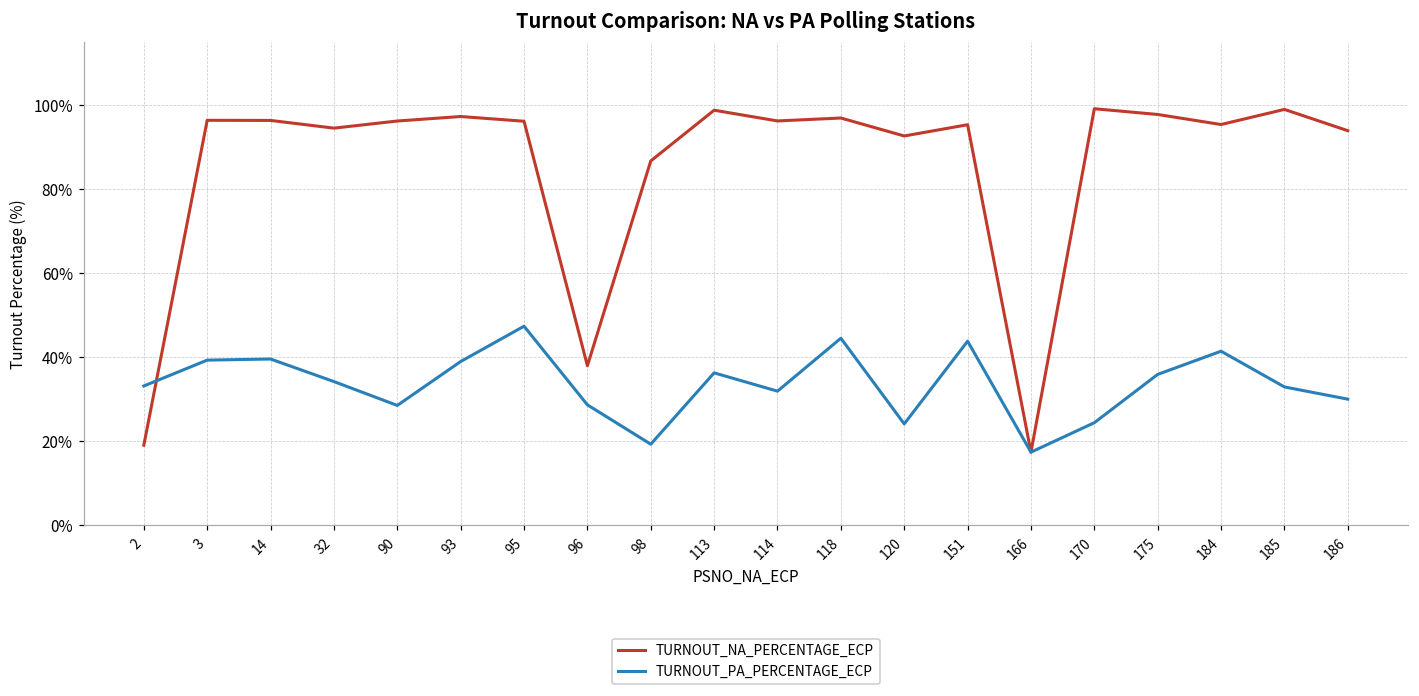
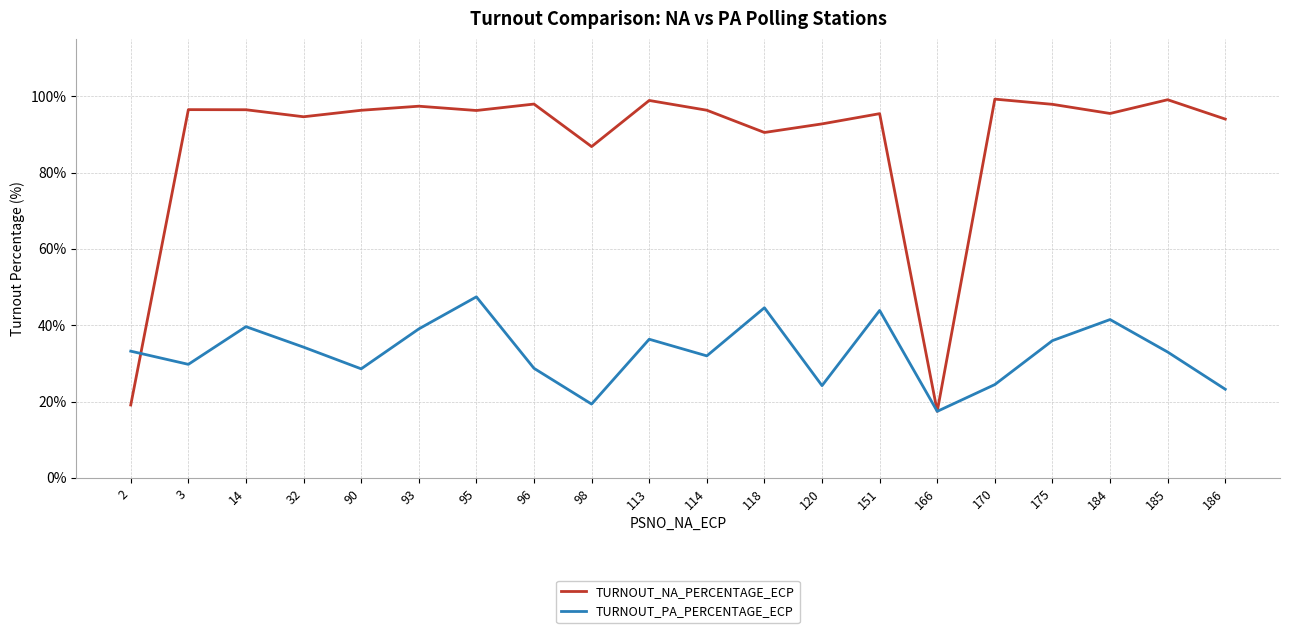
  {
    "TURNOUT_NA_PERCENTAGE_ECP": {
      "2": "19%",
      "3": "96%",
      "14": "96%",
      "32": "95%",
      "90": "96%",
      "93": "97%",
      "95": "96%",
-     "96": "38%",
+     "96": "98%",
      "98": "87%",
      "113": "99%",
      "114": "96%",
-     "118": "97%",
+     "118": "90%",
      "120": "93%",
      "151": "95%",
      "170": "99%",
      "175": "98%",
      "184": "95%",
      "185": "99%",
      "186": "94%"
    },
    "TURNOUT_PA_PERCENTAGE_ECP": {
      "2": "33%",
-     "3": "39%",
+     "3": "30%",
      "14": "40%",
      "32": "34%",
      "90": "29%",
      "93": "39%",
      "95": "47%",
      "96": "29%",
      "98": "19%",
      "113": "36%",
      "114": "32%",
      "118": "45%",
      "120": "24%",
      "151": "44%",
      "170": "24%",
      "175": "36%",
      "184": "41%",
      "185": "33%",
-     "186": "30%"
+     "186": "23%"
    }
  }
